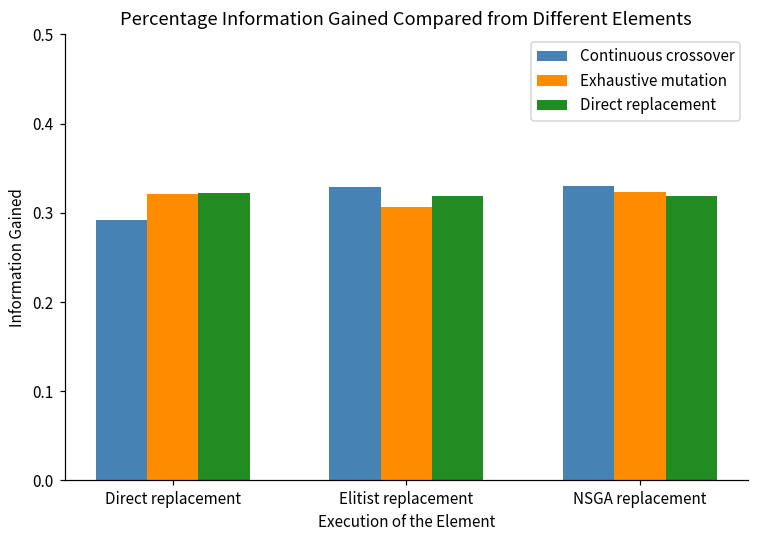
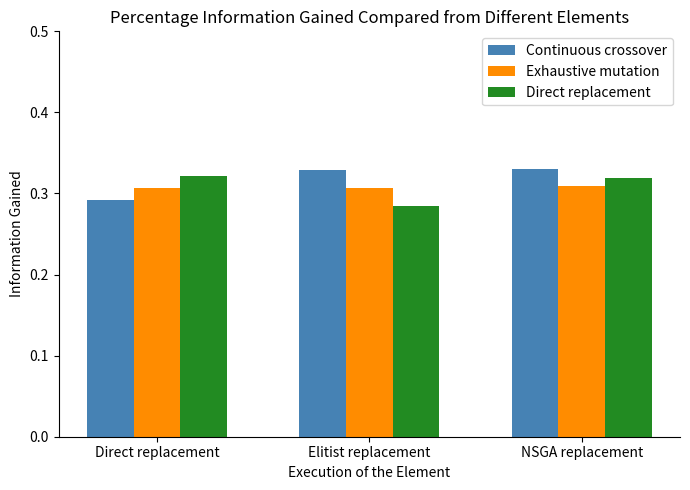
  {
    "Continuous crossover": {
      "Direct replacement": 0.29,
      "Elitist replacement": 0.33,
      "NSGA replacement": 0.33
    },
    "Exhaustive mutation": {
-     "Direct replacement": 0.32,
+     "Direct replacement": 0.31,
      "Elitist replacement": 0.31,
-     "NSGA replacement": 0.32
+     "NSGA replacement": 0.31
    },
    "Direct replacement": {
      "Direct replacement": 0.32,
-     "Elitist replacement": 0.32,
+     "Elitist replacement": 0.28,
      "NSGA replacement": 0.32
    }
  }
